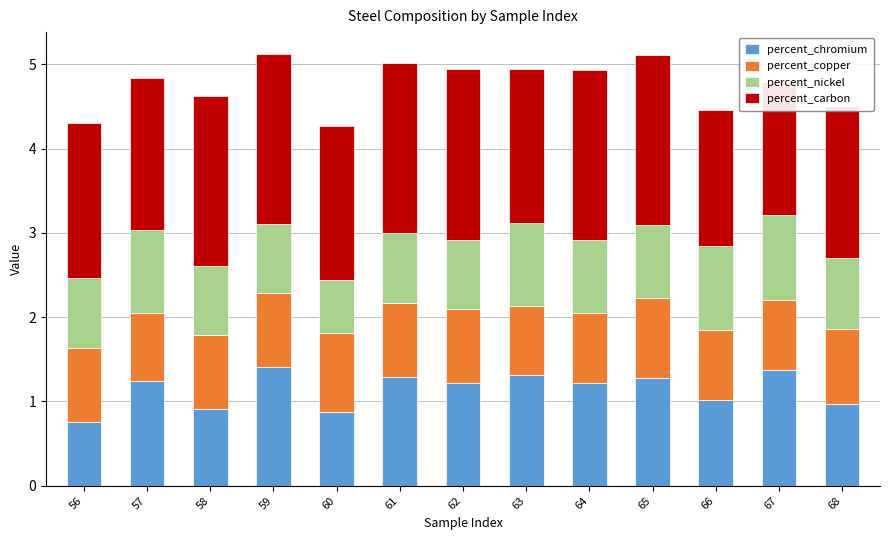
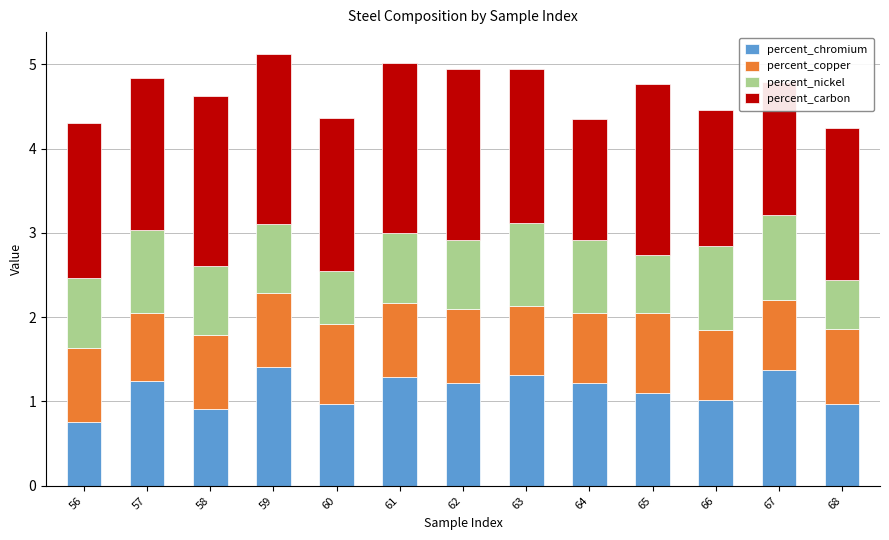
  {
    "percent_chromium": {
      "56": 0.8,
      "57": 1.2,
      "58": 0.9,
      "59": 1.4,
-     "60": 0.9,
+     "60": 1.0,
      "61": 1.3,
      "62": 1.2,
      "63": 1.3,
      "64": 1.2,
-     "65": 1.3,
+     "65": 1.1,
      "66": 1.0,
      "67": 1.4,
      "68": 1.0
    },
    "percent_copper": {
      "56": 0.9,
      "57": 0.8,
      "58": 0.9,
      "59": 0.9,
      "60": 0.9,
      "61": 0.9,
      "62": 0.9,
      "63": 0.8,
      "64": 0.8,
      "65": 1.0,
      "66": 0.8,
      "67": 0.8,
      "68": 0.9
    },
    "percent_nickel": {
      "56": 0.8,
      "57": 1.0,
      "58": 0.8,
      "59": 0.8,
      "60": 0.6,
      "61": 0.8,
      "62": 0.8,
      "63": 1.0,
      "64": 0.9,
-     "65": 0.9,
+     "65": 0.7,
      "66": 1.0,
      "67": 1.0,
-     "68": 0.8
+     "68": 0.6
    },
    "percent_carbon": {
      "56": 1.8,
      "57": 1.8,
      "58": 2.0,
      "59": 2.0,
      "60": 1.8,
      "61": 2.0,
      "62": 2.0,
      "63": 1.8,
-     "64": 2.0,
+     "64": 1.4,
      "65": 2.0,
      "66": 1.6
    }
  }
